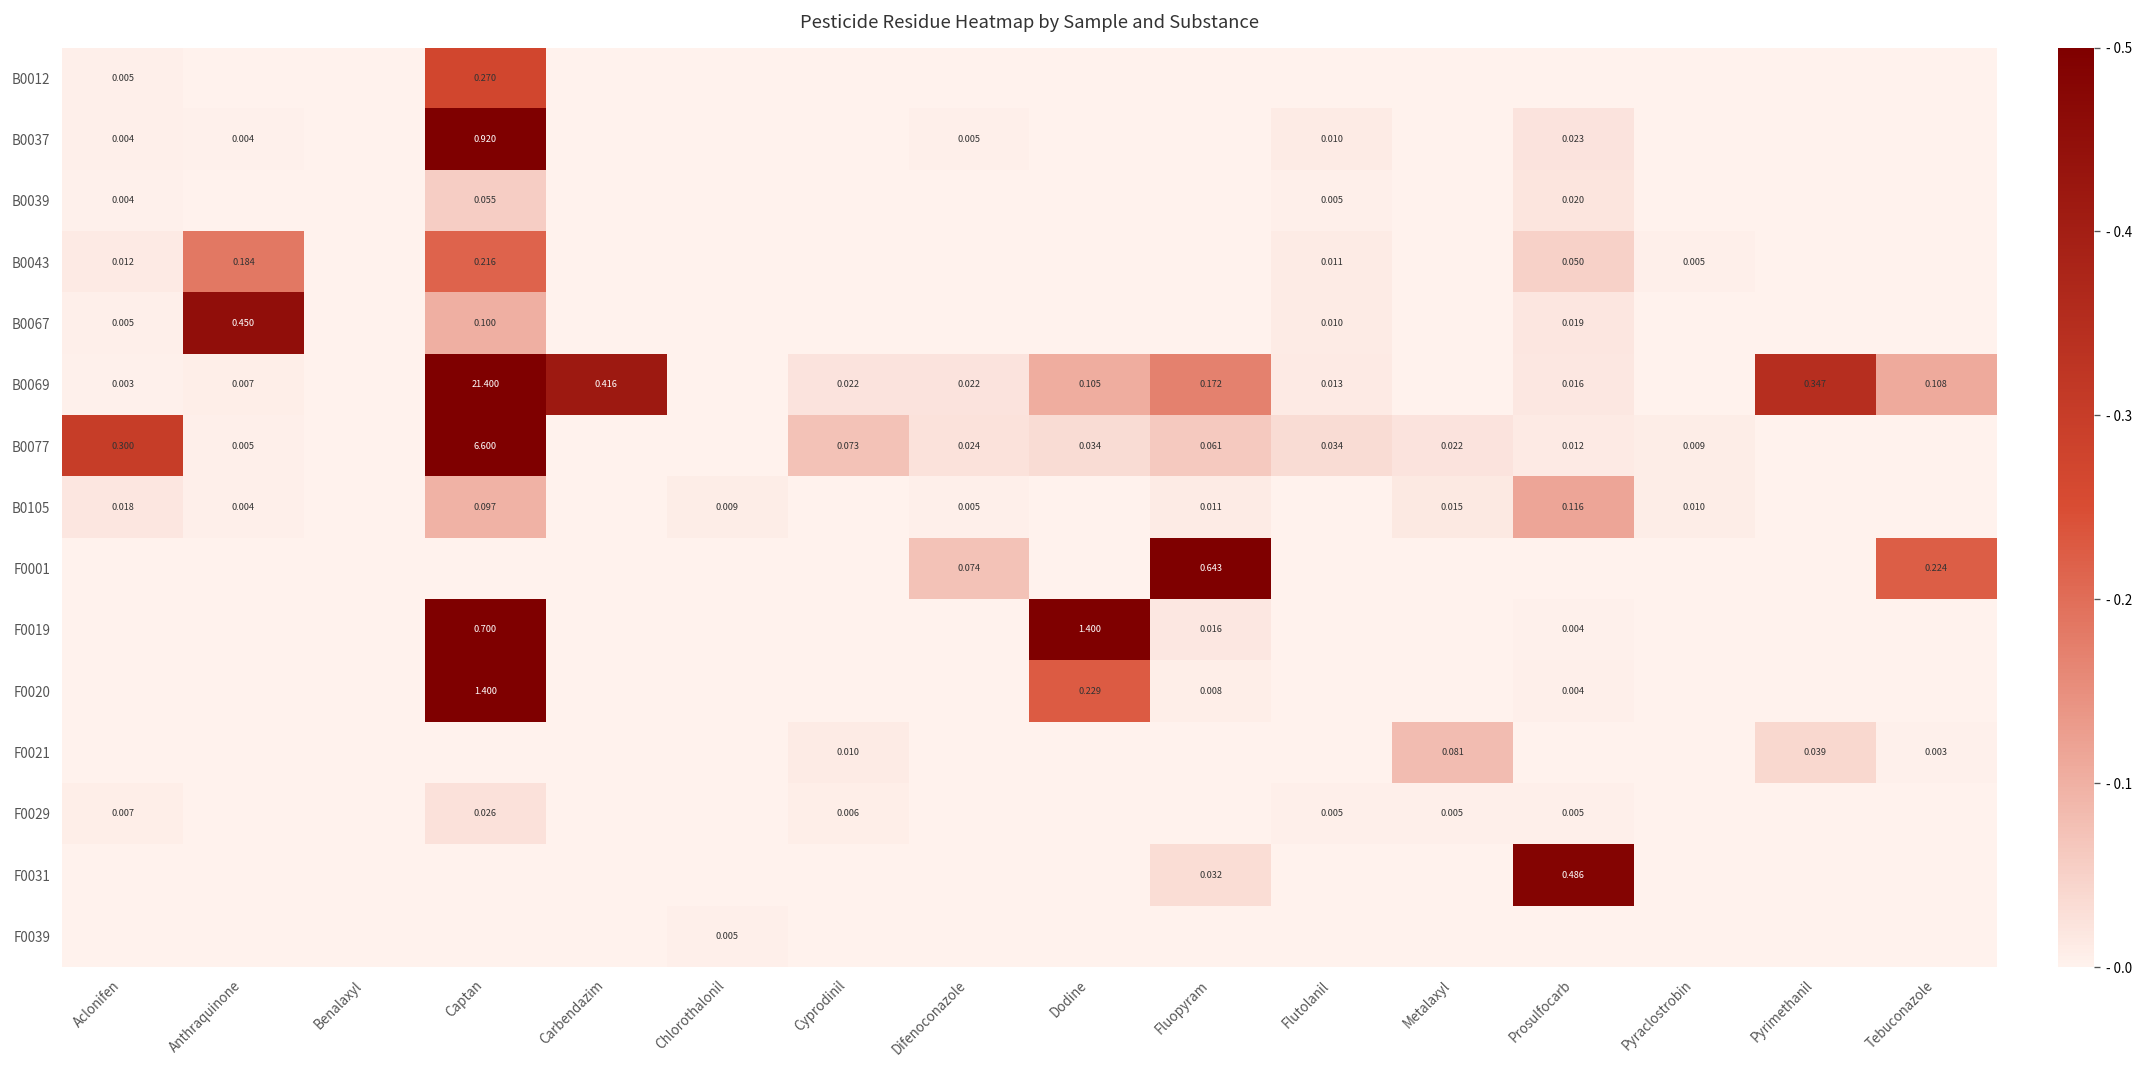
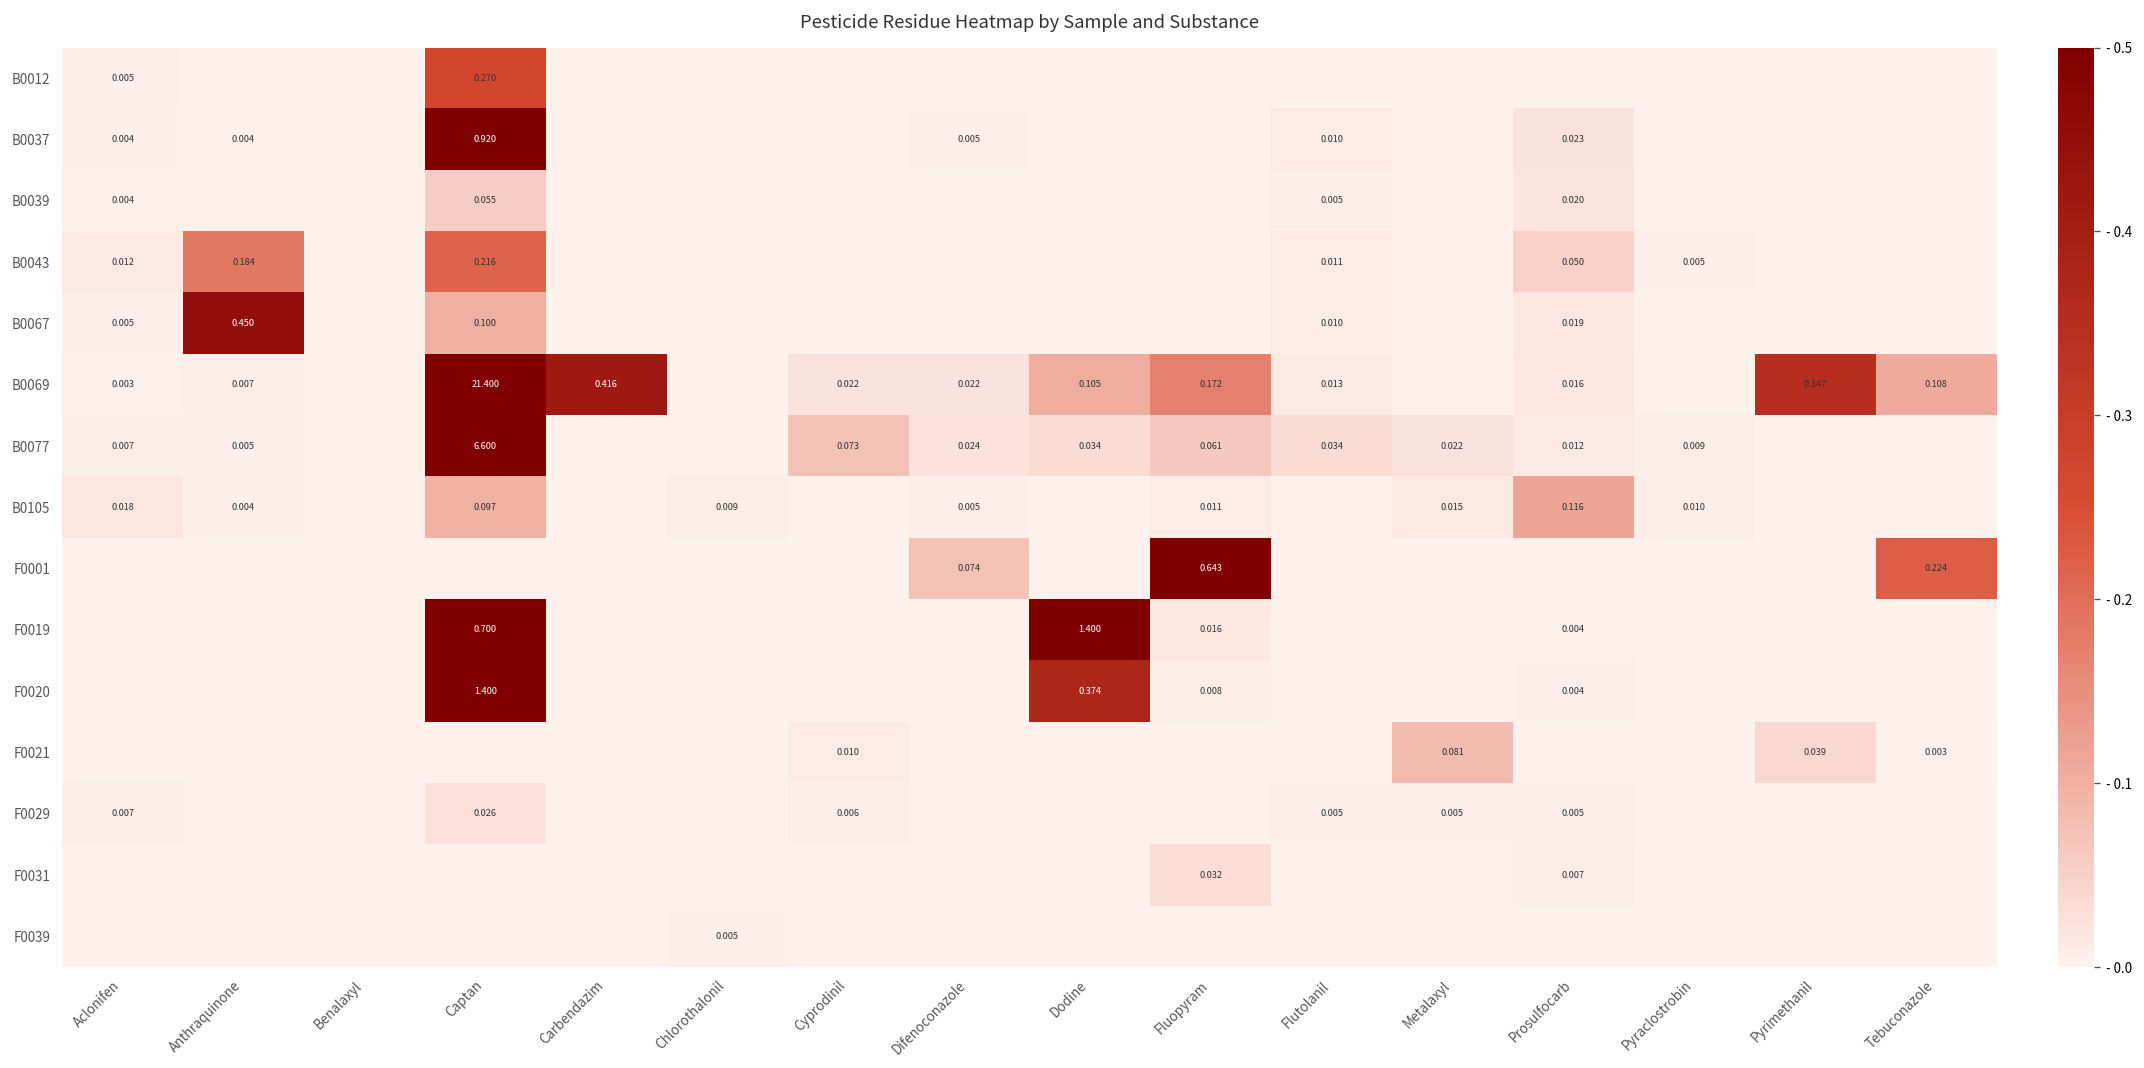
  {
    "B0012": {
      "Aclonifen": 0.005,
      "Captan": 0.270
    },
    "B0037": {
      "Aclonifen": 0.004,
      "Anthraquinone": 0.004,
      "Captan": 0.920,
      "Difenoconazole": 0.005,
      "Flutolanil": 0.010,
      "Prosulfocarb": 0.023
    },
    "B0039": {
      "Aclonifen": 0.004,
      "Captan": 0.055,
      "Flutolanil": 0.005,
      "Prosulfocarb": 0.020
    },
    "B0043": {
      "Aclonifen": 0.012,
      "Anthraquinone": 0.184,
      "Captan": 0.216,
      "Flutolanil": 0.011,
      "Prosulfocarb": 0.050,
      "Pyraclostrobin": 0.005
    },
    "B0067": {
      "Aclonifen": 0.005,
      "Anthraquinone": 0.450,
      "Captan": 0.100,
      "Flutolanil": 0.010,
      "Prosulfocarb": 0.019
    },
    "B0069": {
      "Aclonifen": 0.003,
      "Anthraquinone": 0.007,
      "Captan": 21.400,
      "Carbendazim": 0.416,
      "Cyprodinil": 0.022,
      "Difenoconazole": 0.022,
      "Dodine": 0.105,
      "Fluopyram": 0.172,
      "Flutolanil": 0.013,
      "Prosulfocarb": 0.016,
      "Pyrimethanil": 0.347,
      "Tebuconazole": 0.108
    },
    "B0077": {
-     "Aclonifen": 0.300,
+     "Aclonifen": 0.007,
      "Anthraquinone": 0.005,
      "Captan": 6.600,
      "Cyprodinil": 0.073,
      "Difenoconazole": 0.024,
      "Dodine": 0.034,
      "Fluopyram": 0.061,
      "Flutolanil": 0.034,
      "Metalaxyl": 0.022,
      "Prosulfocarb": 0.012,
      "Pyraclostrobin": 0.009
    },
    "B0105": {
      "Aclonifen": 0.018,
      "Anthraquinone": 0.004,
      "Captan": 0.097,
      "Chlorothalonil": 0.009,
      "Difenoconazole": 0.005,
      "Fluopyram": 0.011,
      "Metalaxyl": 0.015,
      "Prosulfocarb": 0.116,
      "Pyraclostrobin": 0.010
    },
    "F0001": {
      "Difenoconazole": 0.074,
      "Fluopyram": 0.643,
      "Tebuconazole": 0.224
    },
    "F0019": {
      "Captan": 0.700,
      "Dodine": 1.400,
      "Fluopyram": 0.016,
      "Prosulfocarb": 0.004
    },
    "F0020": {
      "Captan": 1.400,
-     "Dodine": 0.229,
+     "Dodine": 0.374,
      "Fluopyram": 0.008,
      "Prosulfocarb": 0.004
    },
    "F0021": {
      "Cyprodinil": 0.010,
      "Metalaxyl": 0.081,
      "Pyrimethanil": 0.039,
      "Tebuconazole": 0.003
    },
    "F0029": {
      "Aclonifen": 0.007,
      "Captan": 0.026,
      "Cyprodinil": 0.006,
      "Flutolanil": 0.005,
      "Metalaxyl": 0.005,
      "Prosulfocarb": 0.005
    },
    "F0031": {
      "Fluopyram": 0.032,
-     "Prosulfocarb": 0.486
+     "Prosulfocarb": 0.007
    },
    "F0039": {
      "Chlorothalonil": 0.005
    }
  }
